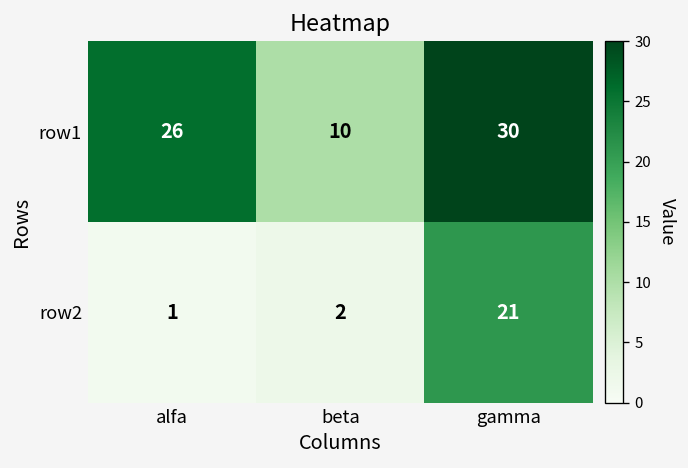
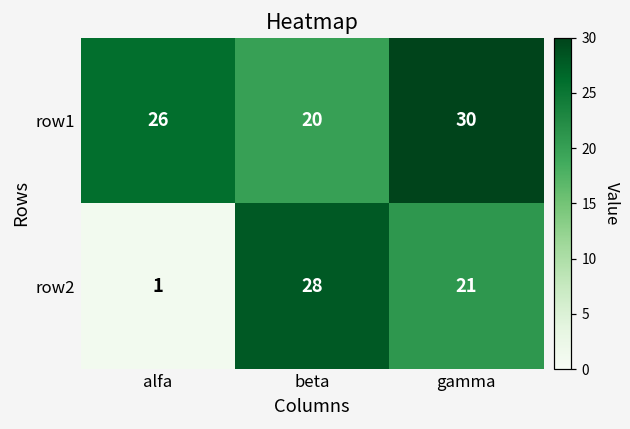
  {
    "row1": {
      "alfa": 26,
-     "beta": 10,
+     "beta": 20,
      "gamma": 30
    },
    "row2": {
      "alfa": 1,
-     "beta": 2,
+     "beta": 28,
      "gamma": 21
    }
  }
